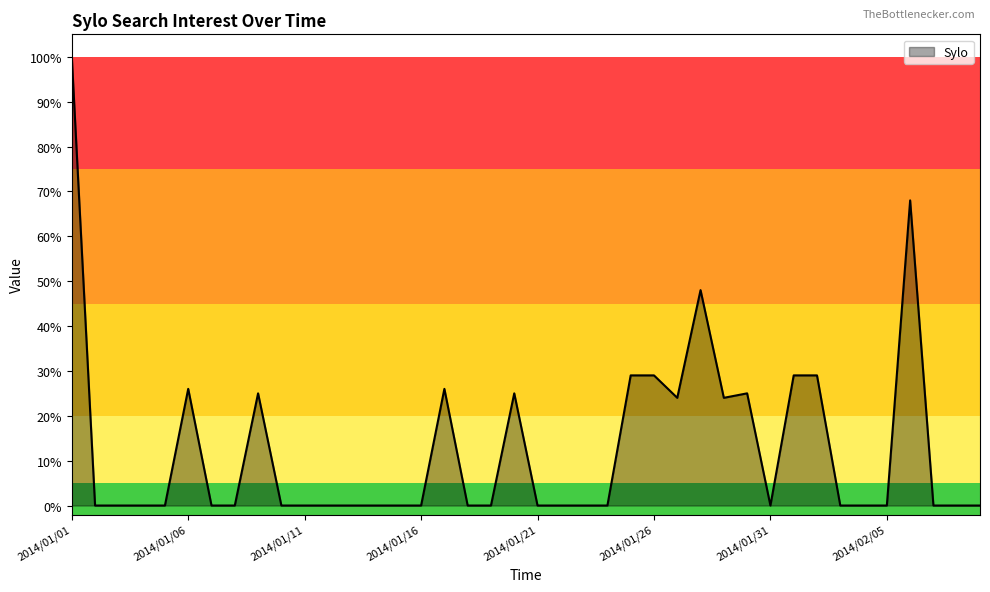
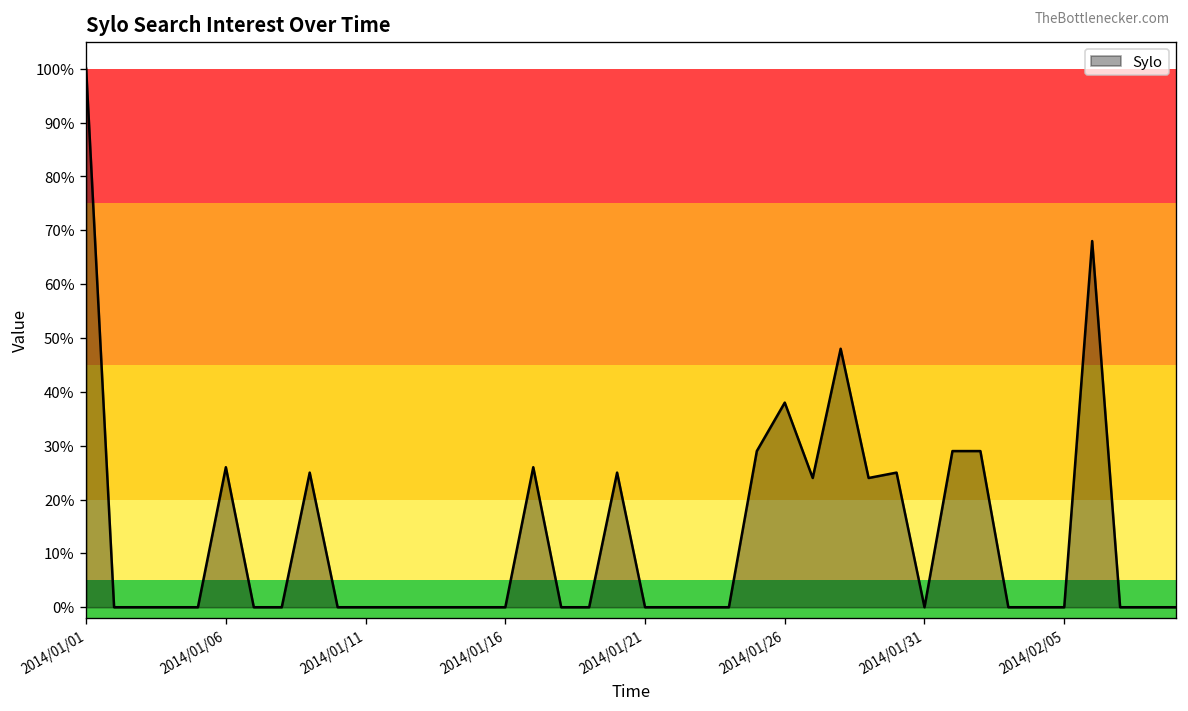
  {
    "2014/01/01": "100%",
    "2014/01/06": "26%",
    "2014/01/11": "0%",
    "2014/01/16": "0%",
    "2014/01/21": "0%",
-   "2014/01/26": "29%",
+   "2014/01/26": "38%",
    "2014/01/31": "0%",
    "2014/02/05": "0%"
  }
